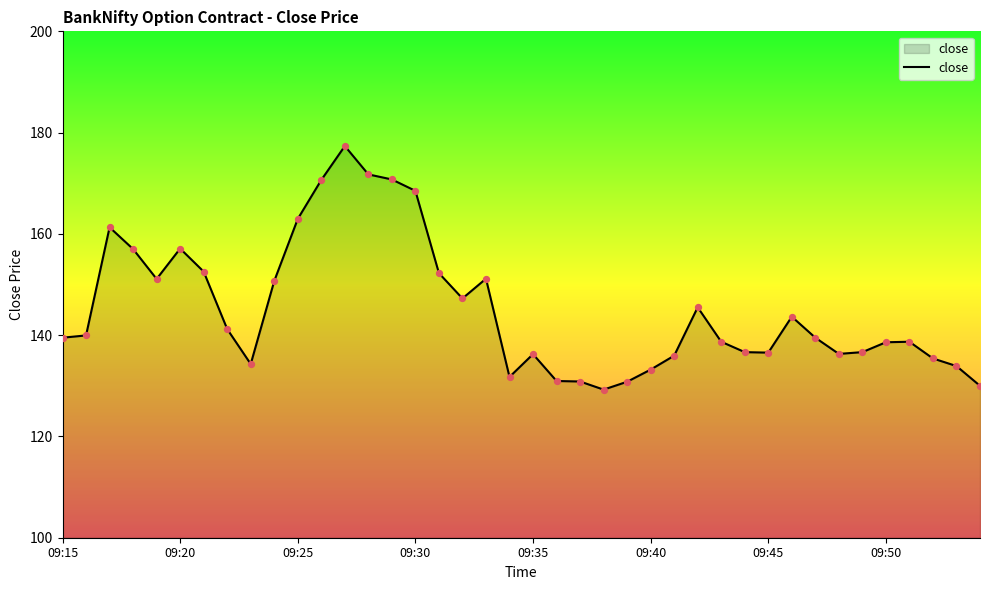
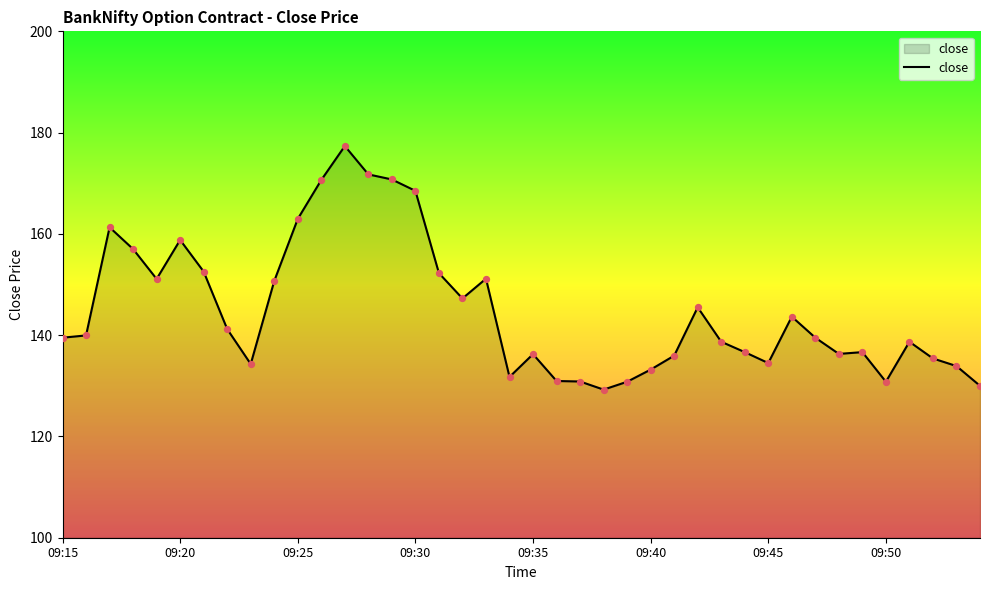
  {
    "09:15": 140,
-   "09:20": 157,
+   "09:20": 159,
    "09:25": 163,
    "09:30": 169,
    "09:35": 136,
    "09:40": 133,
-   "09:45": 137,
-   "09:50": 139
+   "09:45": 134,
+   "09:50": 131
  }
